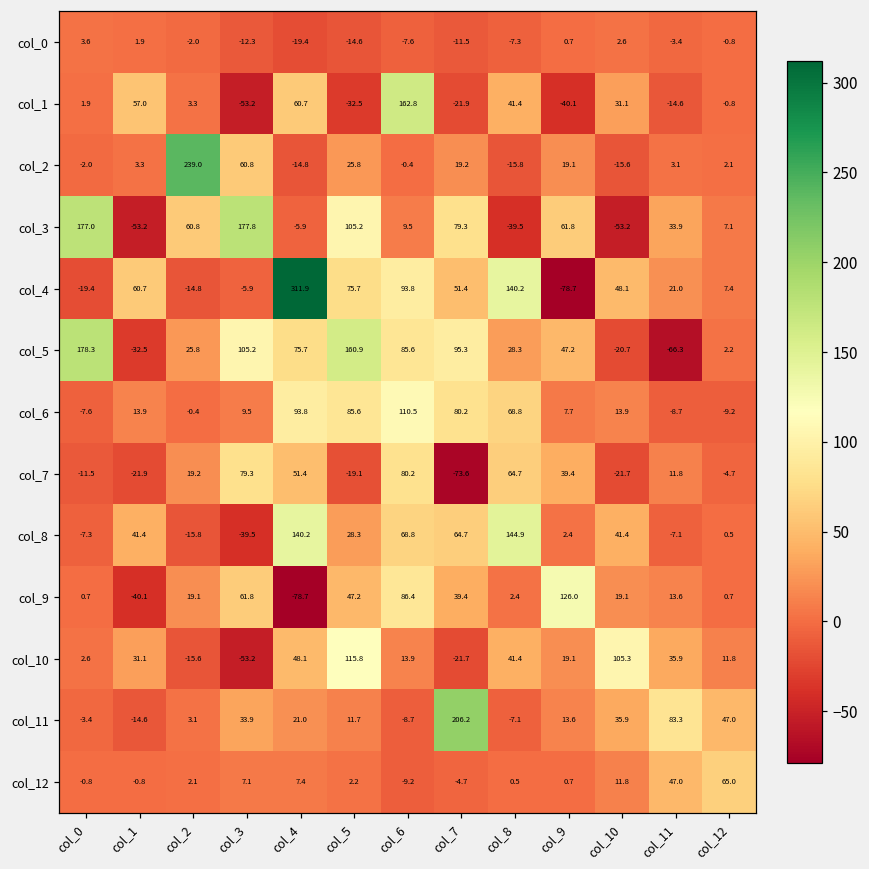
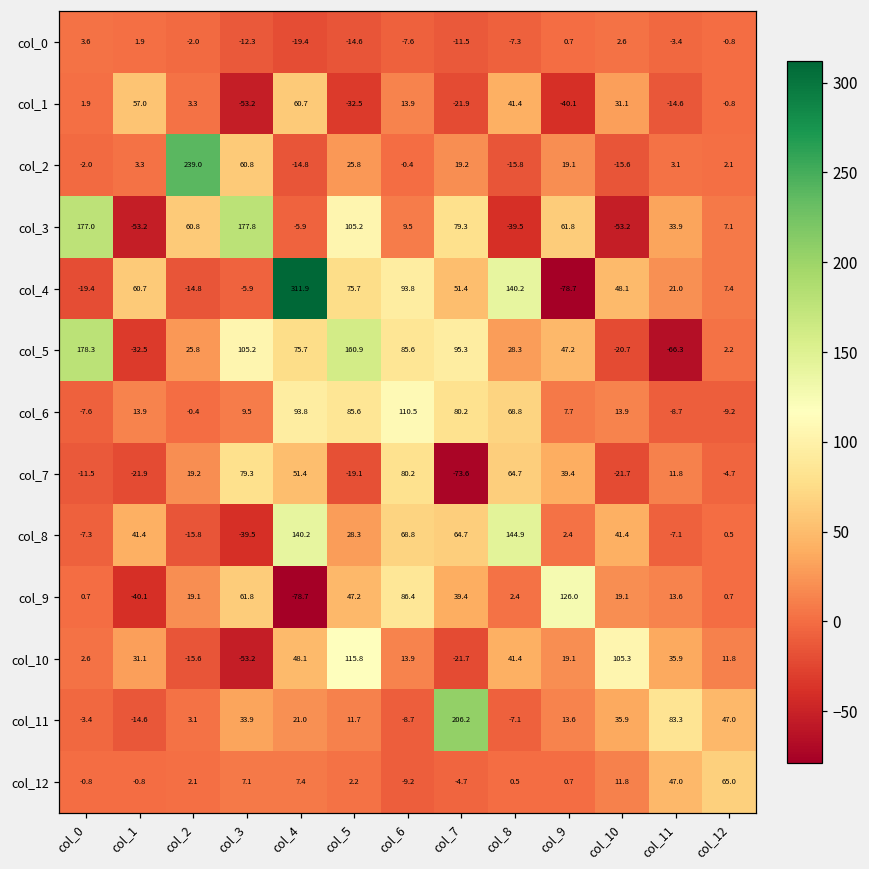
  {
    "col_0": {
      "col_0": 3.6,
      "col_1": 1.9,
      "col_2": -2.0,
      "col_3": -12.3,
      "col_4": -19.4,
      "col_5": -14.6,
      "col_6": -7.6,
      "col_7": -11.5,
      "col_8": -7.3,
      "col_9": 0.7,
      "col_10": 2.6,
      "col_11": -3.4,
      "col_12": -0.8
    },
    "col_1": {
      "col_0": 1.9,
      "col_1": 57.0,
      "col_2": 3.3,
      "col_3": -53.2,
      "col_4": 60.7,
      "col_5": -32.5,
-     "col_6": 162.8,
+     "col_6": 13.9,
      "col_7": -21.9,
      "col_8": 41.4,
      "col_9": -40.1,
      "col_10": 31.1,
      "col_11": -14.6,
      "col_12": -0.8
    },
    "col_2": {
      "col_0": -2.0,
      "col_1": 3.3,
      "col_2": 239.0,
      "col_3": 60.8,
      "col_4": -14.8,
      "col_5": 25.8,
      "col_6": -0.4,
      "col_7": 19.2,
      "col_8": -15.8,
      "col_9": 19.1,
      "col_10": -15.6,
      "col_11": 3.1,
      "col_12": 2.1
    },
    "col_3": {
      "col_0": 177.0,
      "col_1": -53.2,
      "col_2": 60.8,
      "col_3": 177.8,
      "col_4": -5.9,
      "col_5": 105.2,
      "col_6": 9.5,
      "col_7": 79.3,
      "col_8": -39.5,
      "col_9": 61.8,
      "col_10": -53.2,
      "col_11": 33.9,
      "col_12": 7.1
    },
    "col_4": {
      "col_0": -19.4,
      "col_1": 60.7,
      "col_2": -14.8,
      "col_3": -5.9,
      "col_4": 311.9,
      "col_5": 75.7,
      "col_6": 93.8,
      "col_7": 51.4,
      "col_8": 140.2,
      "col_9": -78.7,
      "col_10": 48.1,
      "col_11": 21.0,
      "col_12": 7.4
    },
    "col_5": {
      "col_0": 178.3,
      "col_1": -32.5,
      "col_2": 25.8,
      "col_3": 105.2,
      "col_4": 75.7,
      "col_5": 160.9,
      "col_6": 85.6,
      "col_7": 95.3,
      "col_8": 28.3,
      "col_9": 47.2,
      "col_10": -20.7,
      "col_11": -66.3,
      "col_12": 2.2
    },
    "col_6": {
      "col_0": -7.6,
      "col_1": 13.9,
      "col_2": -0.4,
      "col_3": 9.5,
      "col_4": 93.8,
      "col_5": 85.6,
      "col_6": 110.5,
      "col_7": 80.2,
      "col_8": 68.8,
      "col_9": 7.7,
      "col_10": 13.9,
      "col_11": -8.7,
      "col_12": -9.2
    },
    "col_7": {
      "col_0": -11.5,
      "col_1": -21.9,
      "col_2": 19.2,
      "col_3": 79.3,
      "col_4": 51.4,
      "col_5": -19.1,
      "col_6": 80.2,
      "col_7": -73.6,
      "col_8": 64.7,
      "col_9": 39.4,
      "col_10": -21.7,
      "col_11": 11.8,
      "col_12": -4.7
    },
    "col_8": {
      "col_0": -7.3,
      "col_1": 41.4,
      "col_2": -15.8,
      "col_3": -39.5,
      "col_4": 140.2,
      "col_5": 28.3,
      "col_6": 68.8,
      "col_7": 64.7,
      "col_8": 144.9,
      "col_9": 2.4,
      "col_10": 41.4,
      "col_11": -7.1,
      "col_12": 0.5
    },
    "col_9": {
      "col_0": 0.7,
      "col_1": -40.1,
      "col_2": 19.1,
      "col_3": 61.8,
      "col_4": -78.7,
      "col_5": 47.2,
      "col_6": 86.4,
      "col_7": 39.4,
      "col_8": 2.4,
      "col_9": 126.0,
      "col_10": 19.1,
      "col_11": 13.6,
      "col_12": 0.7
    },
    "col_10": {
      "col_0": 2.6,
      "col_1": 31.1,
      "col_2": -15.6,
      "col_3": -53.2,
      "col_4": 48.1,
      "col_5": 115.8,
      "col_6": 13.9,
      "col_7": -21.7,
      "col_8": 41.4,
      "col_9": 19.1,
      "col_10": 105.3,
      "col_11": 35.9,
      "col_12": 11.8
    },
    "col_11": {
      "col_0": -3.4,
      "col_1": -14.6,
      "col_2": 3.1,
      "col_3": 33.9,
      "col_4": 21.0,
      "col_5": 11.7,
      "col_6": -8.7,
      "col_7": 206.2,
      "col_8": -7.1,
      "col_9": 13.6,
      "col_10": 35.9,
      "col_11": 83.3,
      "col_12": 47.0
    },
    "col_12": {
      "col_0": -0.8,
      "col_1": -0.8,
      "col_2": 2.1,
      "col_3": 7.1,
      "col_4": 7.4,
      "col_5": 2.2,
      "col_6": -9.2,
      "col_7": -4.7,
      "col_8": 0.5,
      "col_9": 0.7,
      "col_10": 11.8,
      "col_11": 47.0,
      "col_12": 65.0
    }
  }
